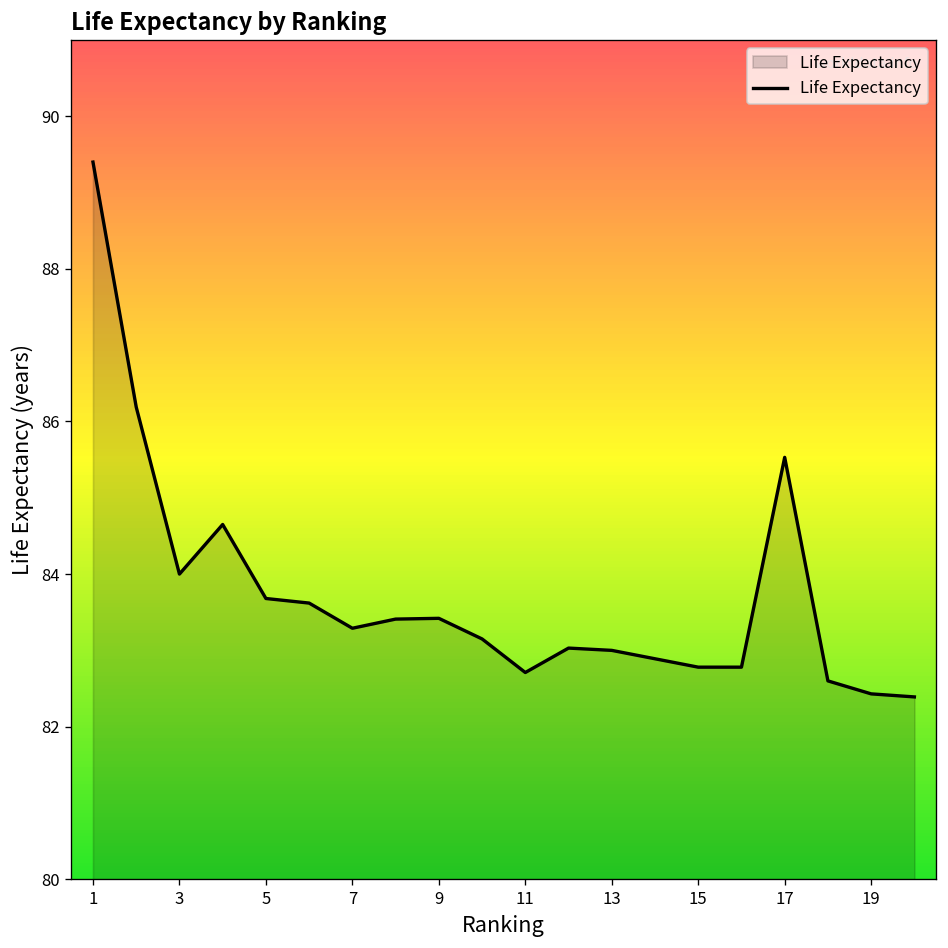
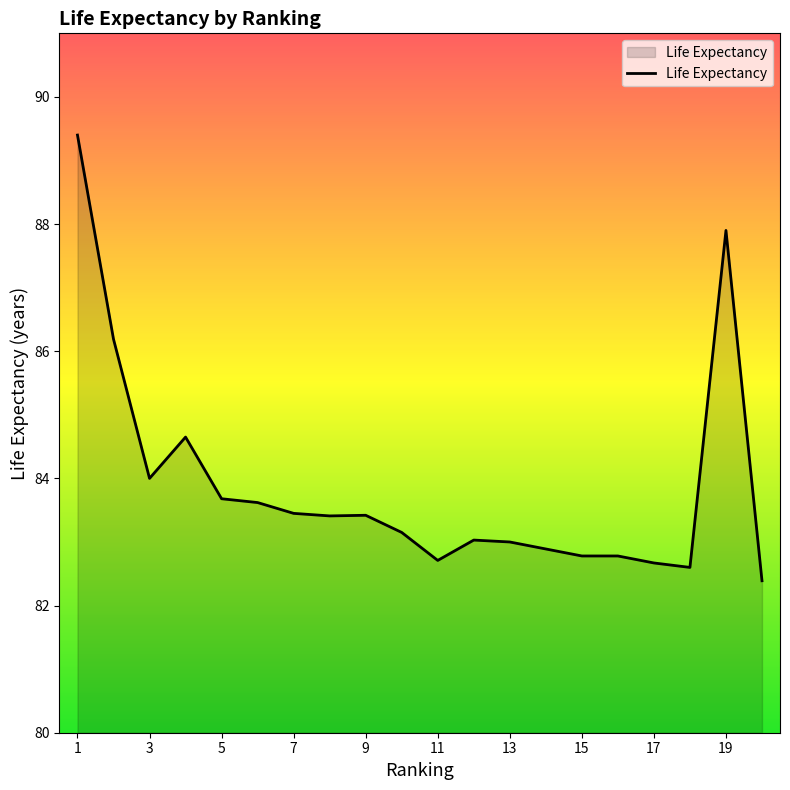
  {
    "1": 89.4,
    "3": 84.0,
    "5": 83.7,
-   "7": 83.3,
+   "7": 83.5,
    "9": 83.4,
    "11": 82.7,
    "13": 83.0,
    "15": 82.8,
-   "17": 85.5,
-   "19": 82.4
+   "17": 82.7,
+   "19": 87.9
  }
